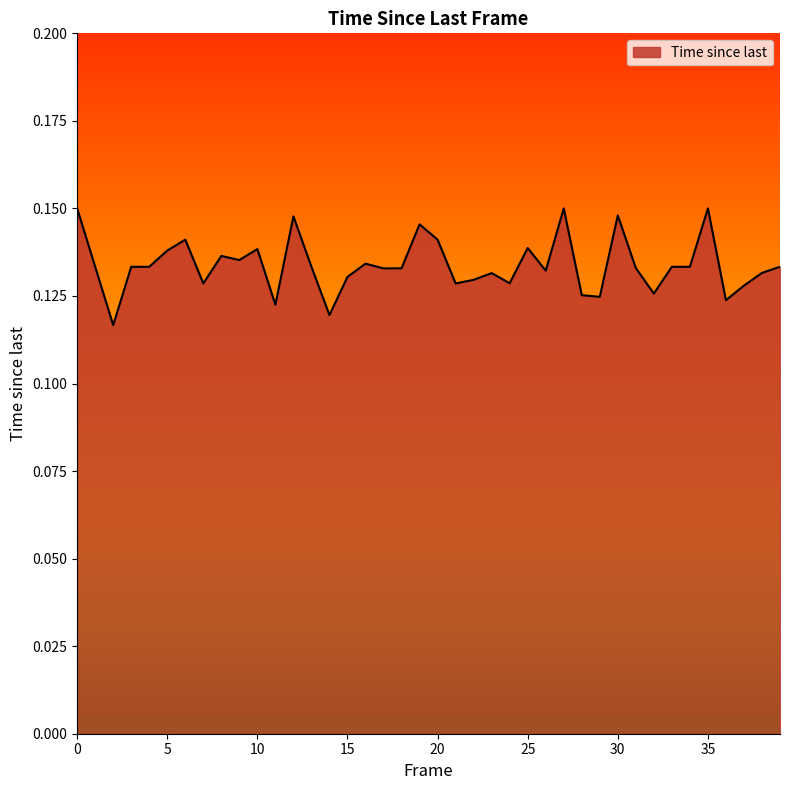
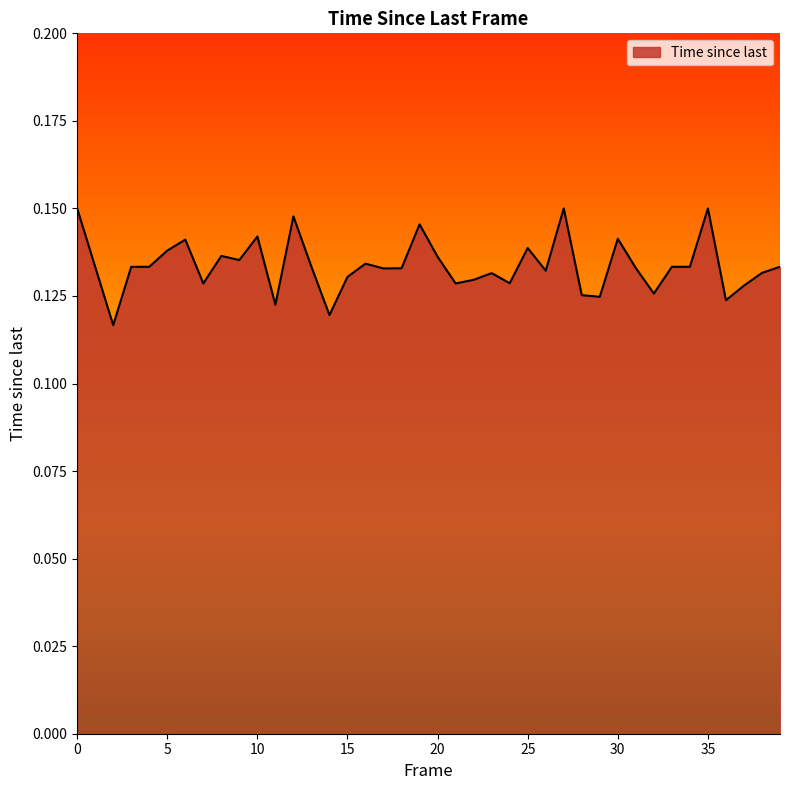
  {
    "0": 0.150,
    "5": 0.138,
-   "10": 0.138,
+   "10": 0.142,
    "15": 0.130,
-   "20": 0.141,
+   "20": 0.136,
    "25": 0.139,
-   "30": 0.148,
+   "30": 0.141,
    "35": 0.150
  }
